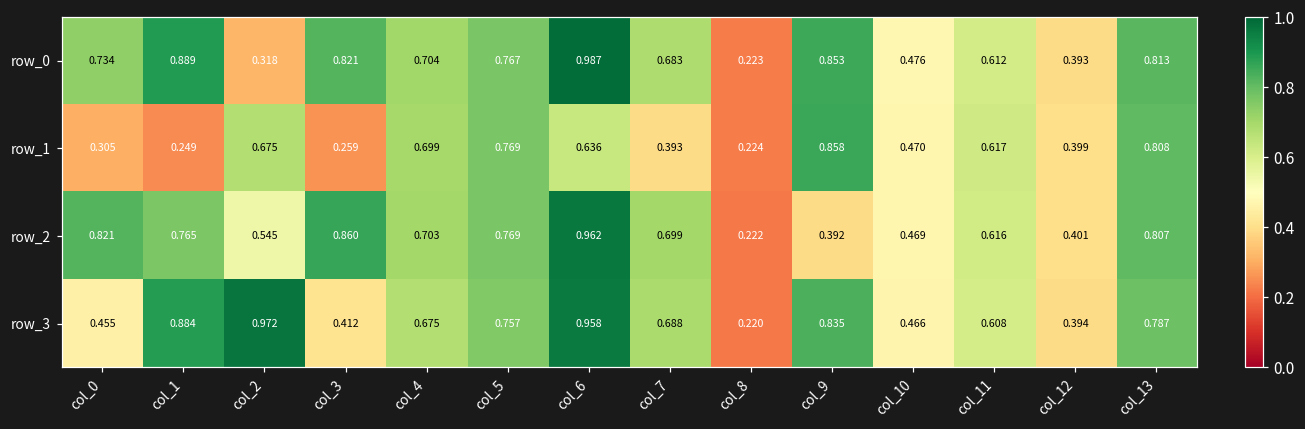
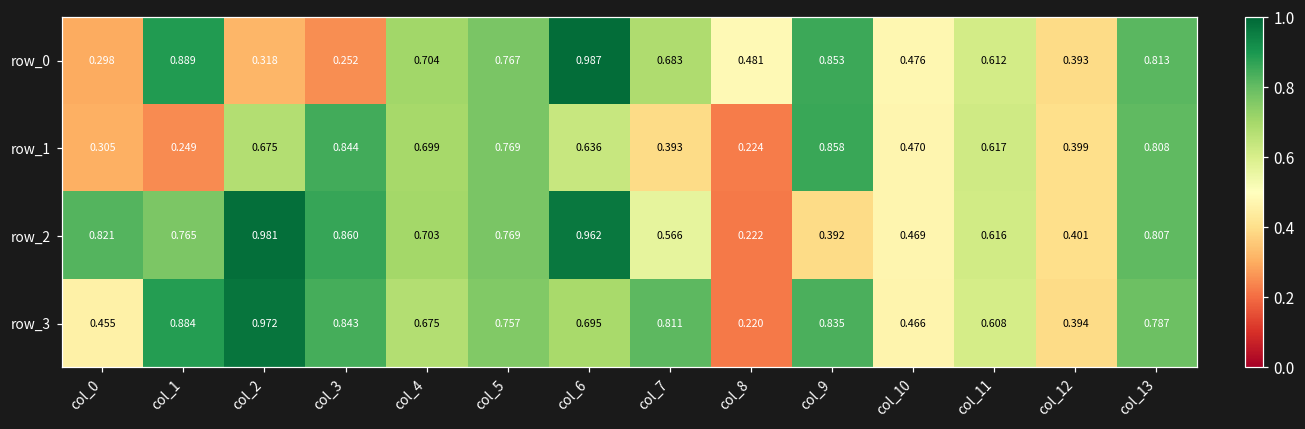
  {
    "row_0": {
-     "col_0": 0.734,
+     "col_0": 0.298,
      "col_1": 0.889,
      "col_2": 0.318,
-     "col_3": 0.821,
+     "col_3": 0.252,
      "col_4": 0.704,
      "col_5": 0.767,
      "col_6": 0.987,
      "col_7": 0.683,
-     "col_8": 0.223,
+     "col_8": 0.481,
      "col_9": 0.853,
      "col_10": 0.476,
      "col_11": 0.612,
      "col_12": 0.393,
      "col_13": 0.813
    },
    "row_1": {
      "col_0": 0.305,
      "col_1": 0.249,
      "col_2": 0.675,
-     "col_3": 0.259,
+     "col_3": 0.844,
      "col_4": 0.699,
      "col_5": 0.769,
      "col_6": 0.636,
      "col_7": 0.393,
      "col_8": 0.224,
      "col_9": 0.858,
      "col_10": 0.470,
      "col_11": 0.617,
      "col_12": 0.399,
      "col_13": 0.808
    },
    "row_2": {
      "col_0": 0.821,
      "col_1": 0.765,
-     "col_2": 0.545,
+     "col_2": 0.981,
      "col_3": 0.860,
      "col_4": 0.703,
      "col_5": 0.769,
      "col_6": 0.962,
-     "col_7": 0.699,
+     "col_7": 0.566,
      "col_8": 0.222,
      "col_9": 0.392,
      "col_10": 0.469,
      "col_11": 0.616,
      "col_12": 0.401,
      "col_13": 0.807
    },
    "row_3": {
      "col_0": 0.455,
      "col_1": 0.884,
      "col_2": 0.972,
-     "col_3": 0.412,
+     "col_3": 0.843,
      "col_4": 0.675,
      "col_5": 0.757,
-     "col_6": 0.958,
-     "col_7": 0.688,
+     "col_6": 0.695,
+     "col_7": 0.811,
      "col_8": 0.220,
      "col_9": 0.835,
      "col_10": 0.466,
      "col_11": 0.608,
      "col_12": 0.394,
      "col_13": 0.787
    }
  }
